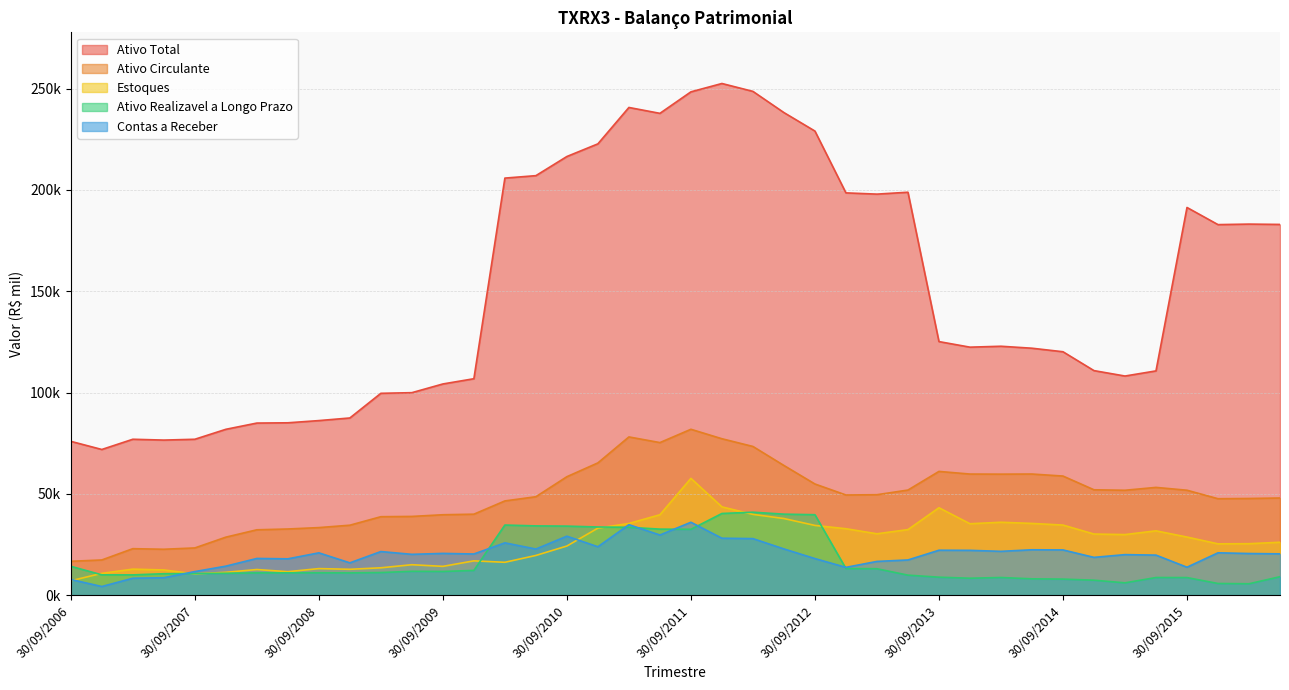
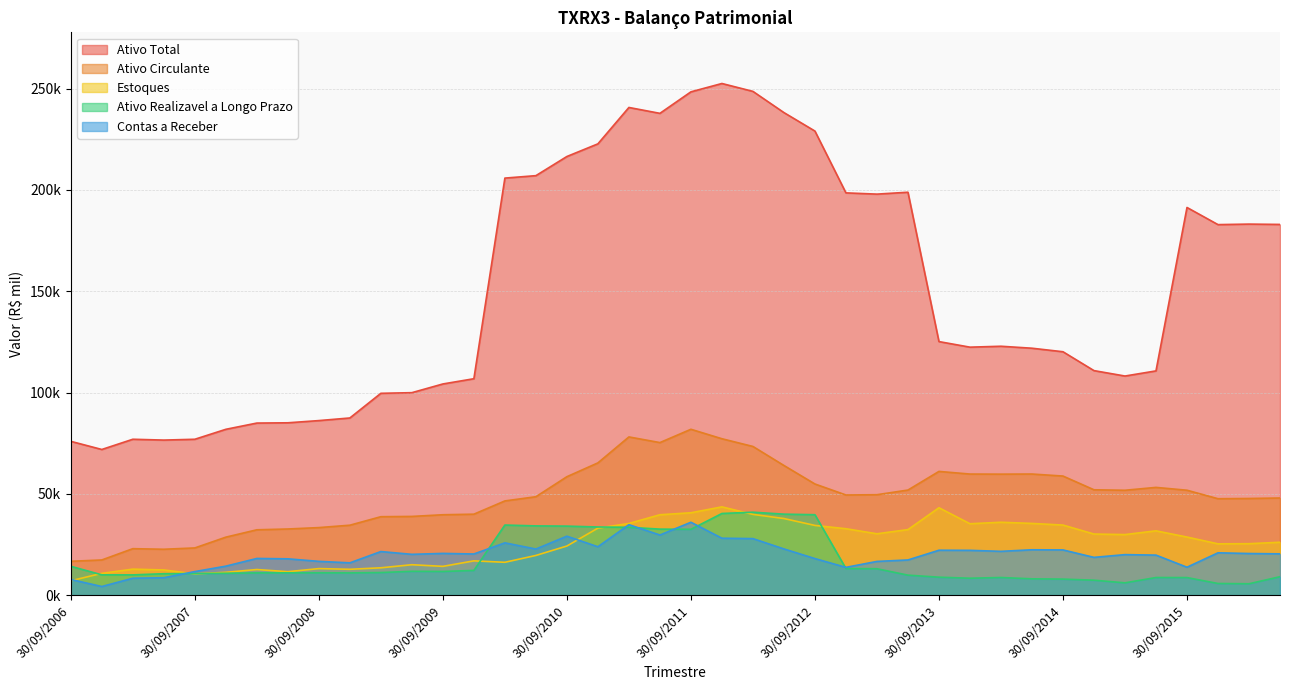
  {
    "Estoques": {
      "30/09/2008": 13000,
      "30/09/2009": 14000,
      "30/09/2010": 24000,
-     "30/09/2011": 58000,
+     "30/09/2011": 41000,
      "30/09/2012": 34000,
      "30/09/2013": 43000,
      "30/09/2014": 35000,
      "30/09/2015": 29000
    },
    "Ativo Realizavel a Longo Prazo": {
      "30/09/2006": 14000,
      "30/09/2008": 11000,
      "30/09/2009": 12000,
      "30/09/2010": 34000,
      "30/09/2011": 32000,
      "30/09/2012": 40000,
      "30/09/2013": 9000,
      "30/09/2014": 8000,
      "30/09/2015": 9000
    },
    "Contas a Receber": {
-     "30/09/2008": 21000,
+     "30/09/2008": 17000,
      "30/09/2009": 21000,
      "30/09/2010": 29000,
      "30/09/2011": 36000,
      "30/09/2012": 18000,
      "30/09/2013": 22000,
      "30/09/2014": 22000,
      "30/09/2015": 14000
    }
  }
